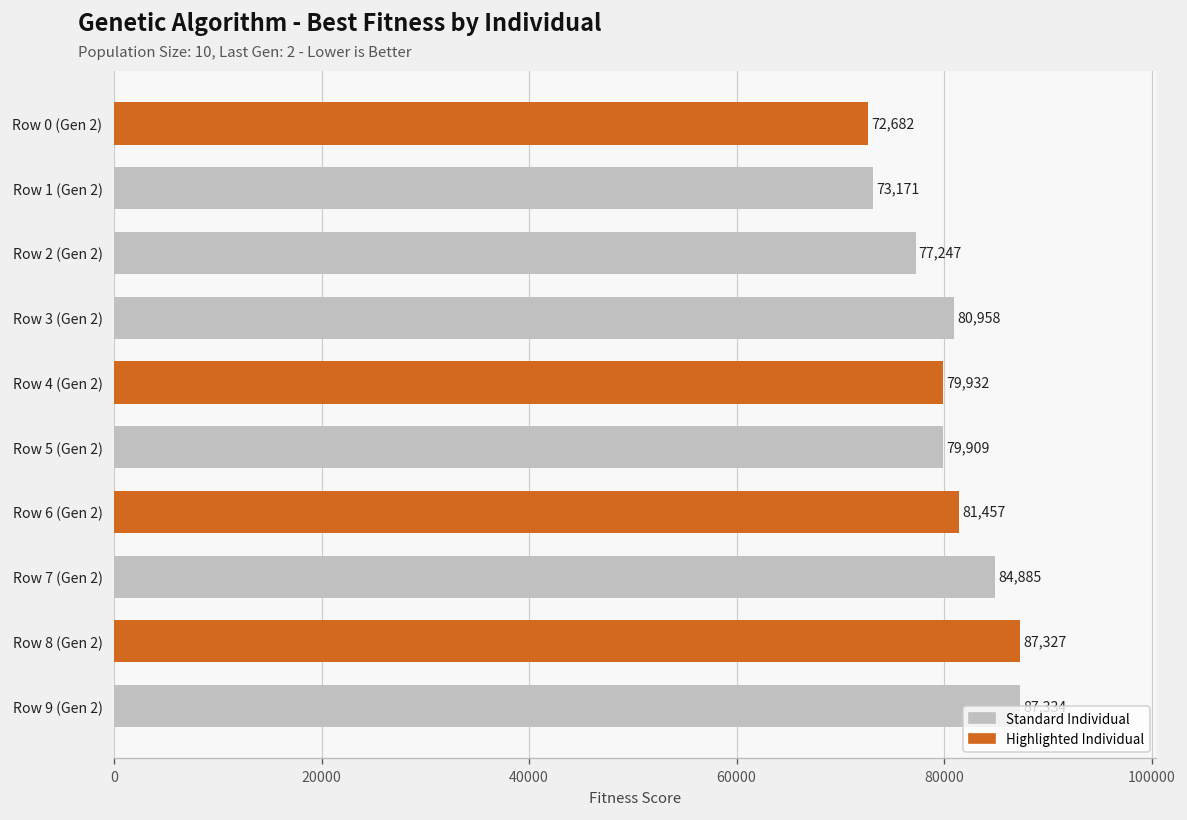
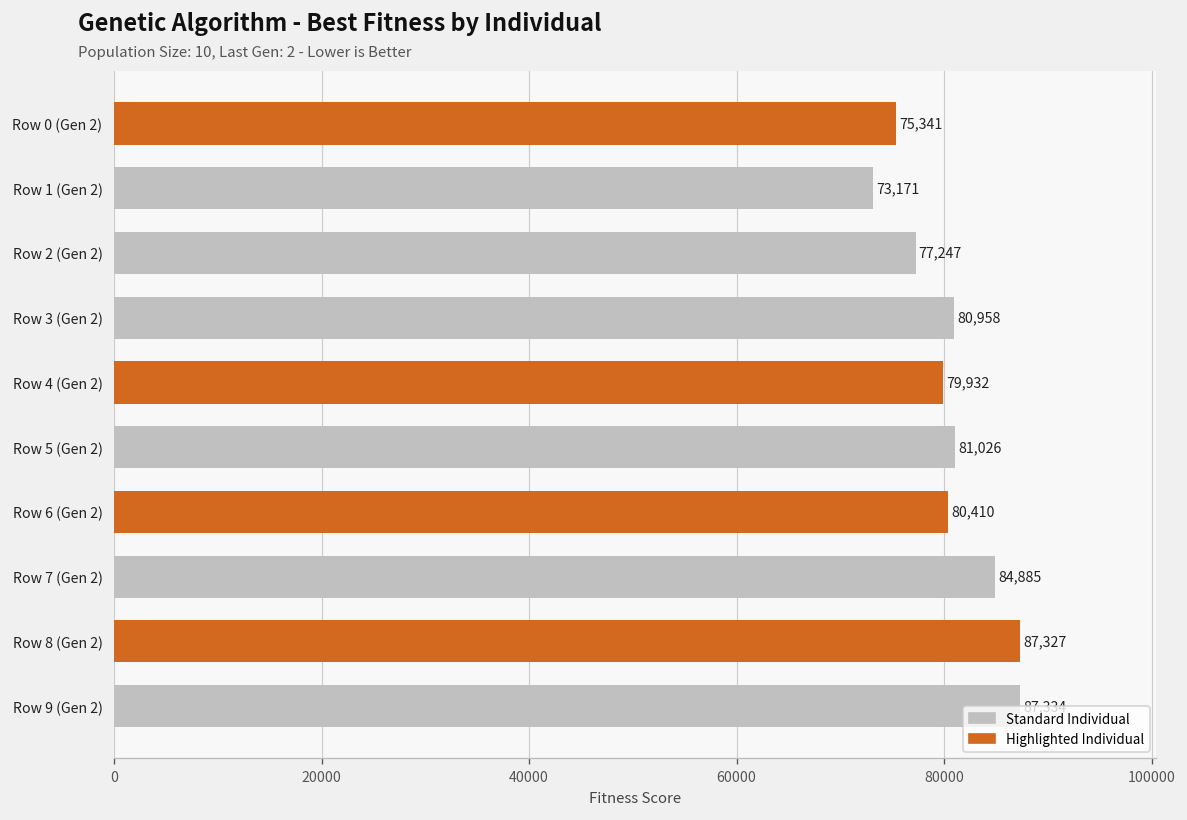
  {
-   "Row 0 (Gen 2)": "72,682",
+   "Row 0 (Gen 2)": "75,341",
    "Row 1 (Gen 2)": "73,171",
    "Row 2 (Gen 2)": "77,247",
    "Row 3 (Gen 2)": "80,958",
    "Row 4 (Gen 2)": "79,932",
-   "Row 5 (Gen 2)": "79,909",
-   "Row 6 (Gen 2)": "81,457",
+   "Row 5 (Gen 2)": "81,026",
+   "Row 6 (Gen 2)": "80,410",
    "Row 7 (Gen 2)": "84,885",
    "Row 8 (Gen 2)": "87,327"
  }
